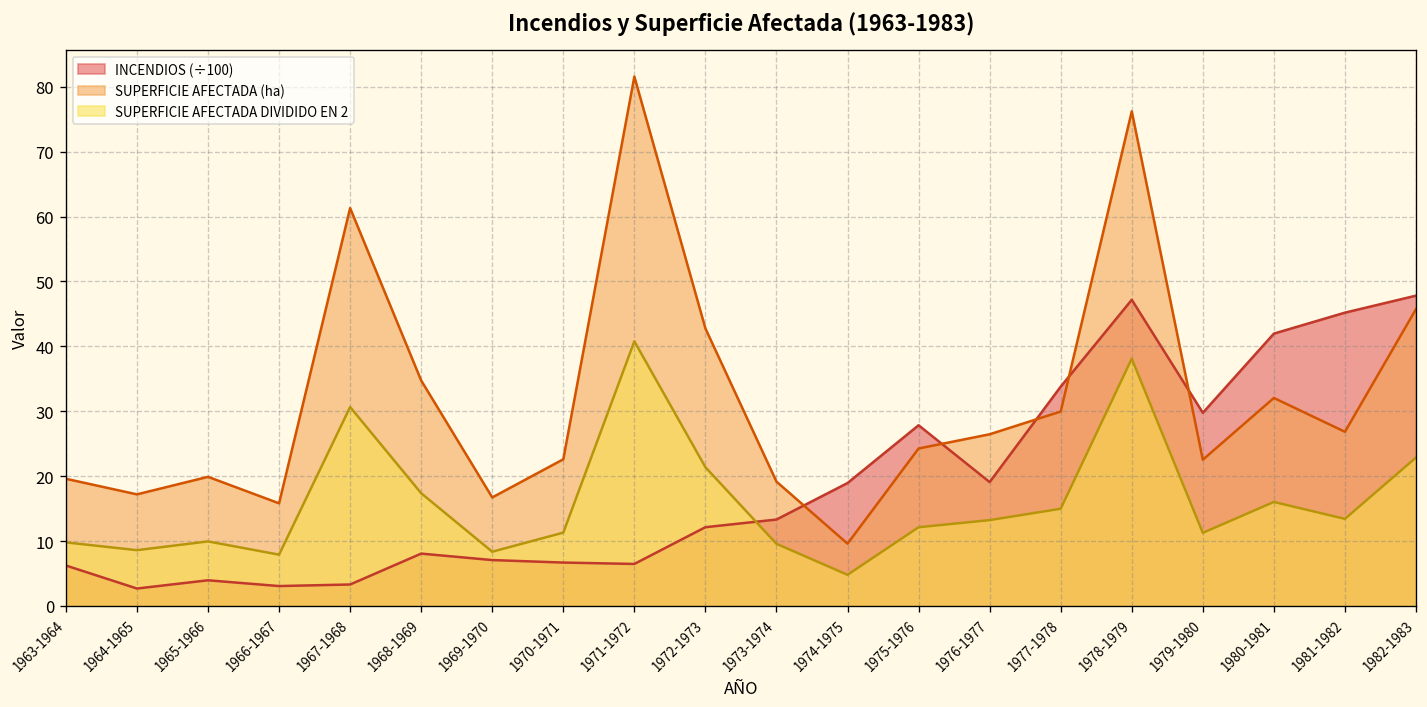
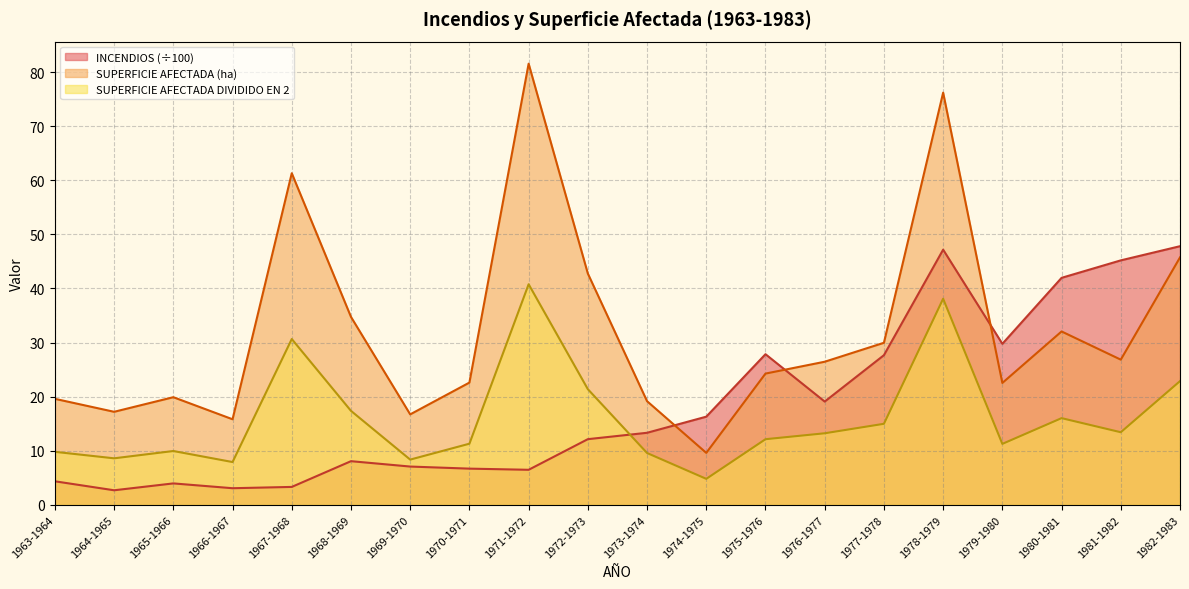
  {
    "INCENDIOS (÷100)": {
-     "1963-1964": 6,
+     "1963-1964": 4,
      "1964-1965": 3,
      "1965-1966": 4,
      "1966-1967": 3,
      "1967-1968": 3,
      "1968-1969": 8,
      "1969-1970": 7,
      "1970-1971": 7,
      "1971-1972": 6,
      "1972-1973": 12,
      "1973-1974": 13,
-     "1974-1975": 19,
+     "1974-1975": 16,
      "1975-1976": 28,
      "1976-1977": 19,
-     "1977-1978": 34,
+     "1977-1978": 28,
      "1978-1979": 47,
      "1979-1980": 30,
      "1980-1981": 42,
      "1981-1982": 45,
      "1982-1983": 48
    }
  }
